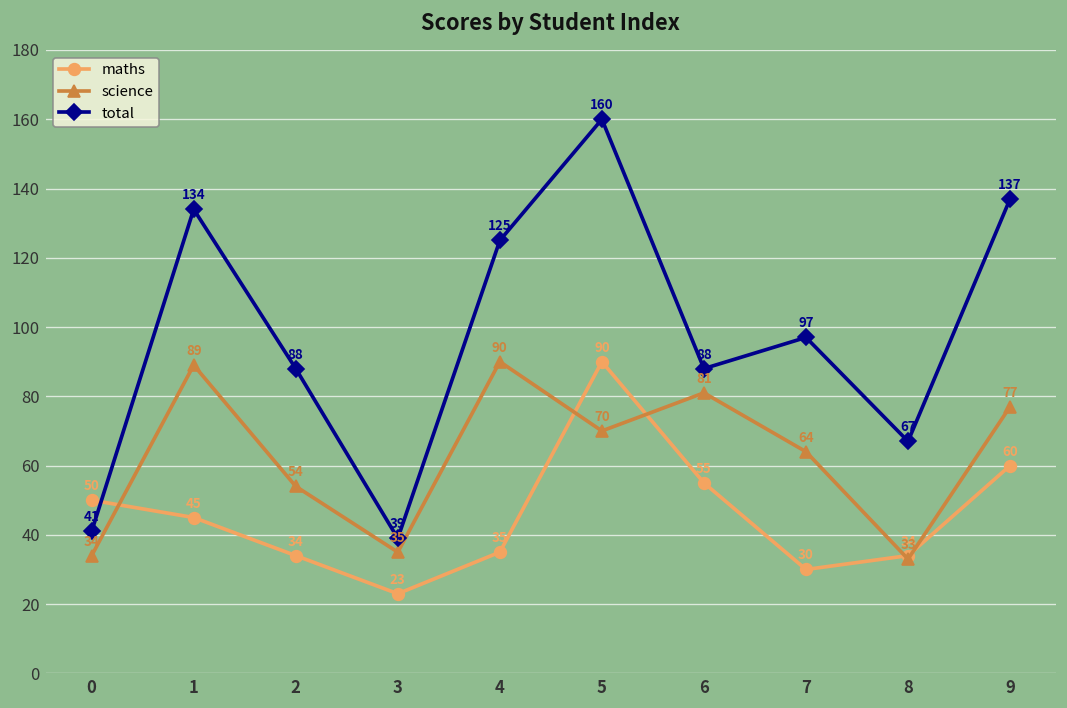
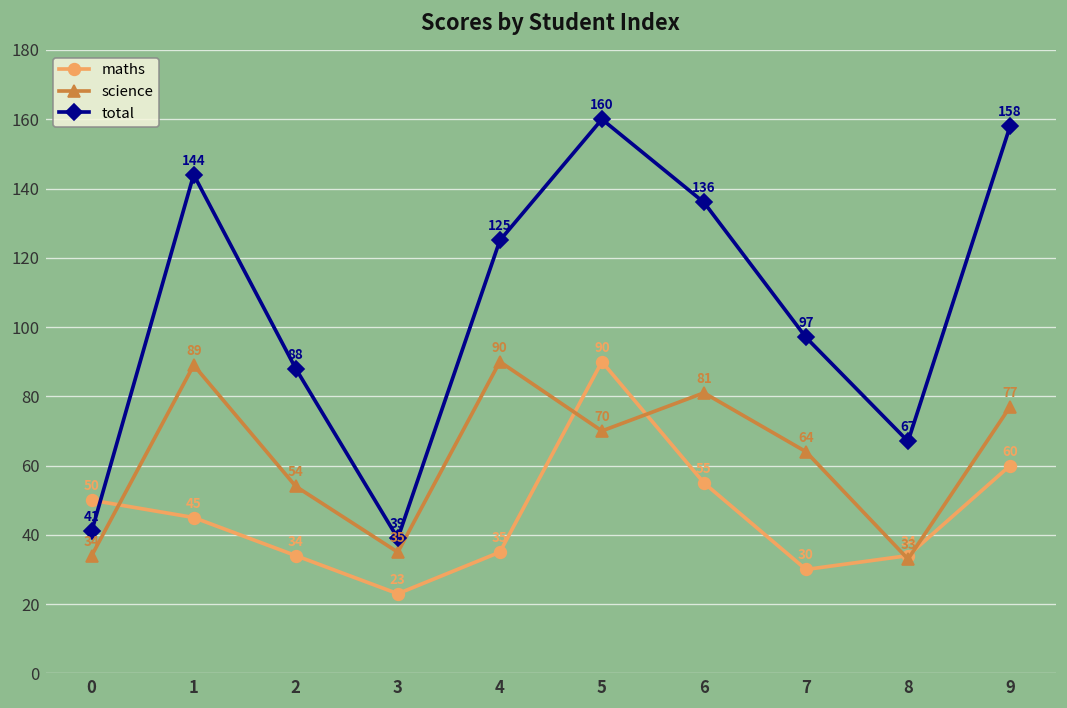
  {
    "total": {
      "0": 41,
-     "1": 134,
+     "1": 144,
      "2": 88,
      "3": 39,
      "4": 125,
      "5": 160,
-     "6": 88,
+     "6": 136,
      "7": 97,
      "8": 67,
-     "9": 137
+     "9": 158
    }
  }
